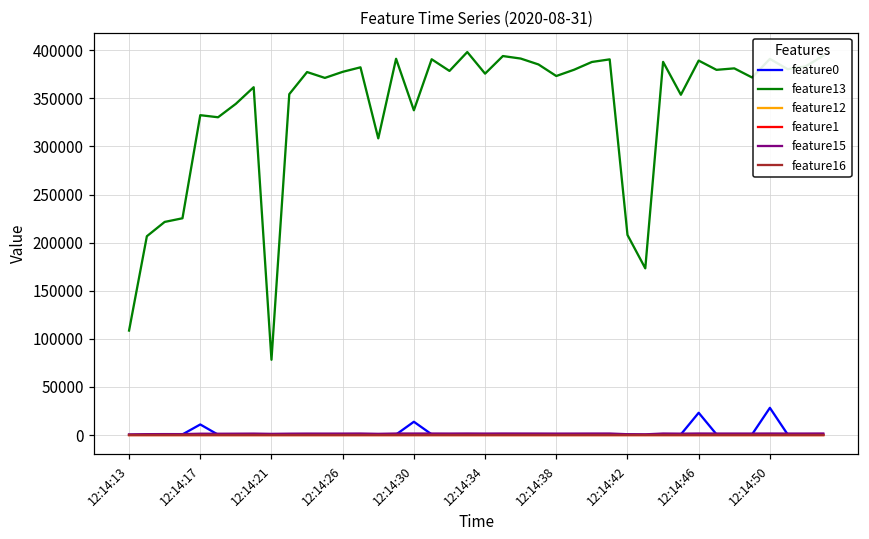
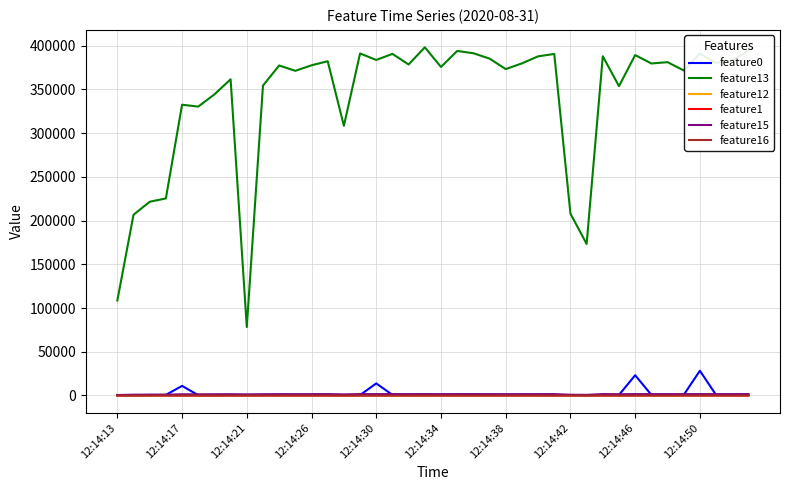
  {
    "feature0": {
      "12:14:17": 10000,
      "12:14:30": 10000,
      "12:14:46": 20000,
      "12:14:50": 30000
    },
    "feature13": {
      "12:14:13": 110000,
      "12:14:17": 330000,
      "12:14:21": 80000,
      "12:14:26": 380000,
-     "12:14:30": 340000,
+     "12:14:30": 380000,
      "12:14:34": 380000,
      "12:14:38": 370000,
      "12:14:42": 210000,
      "12:14:46": 390000
    }
  }
